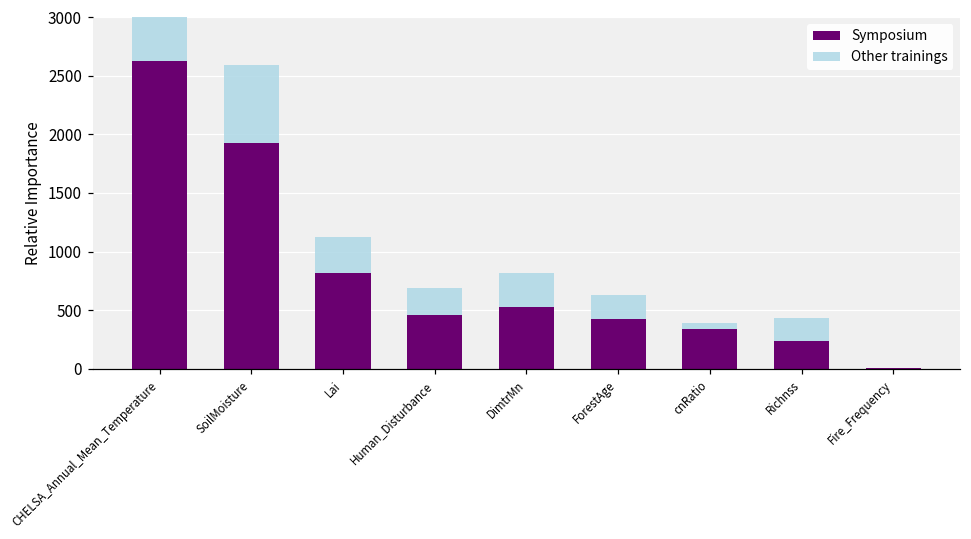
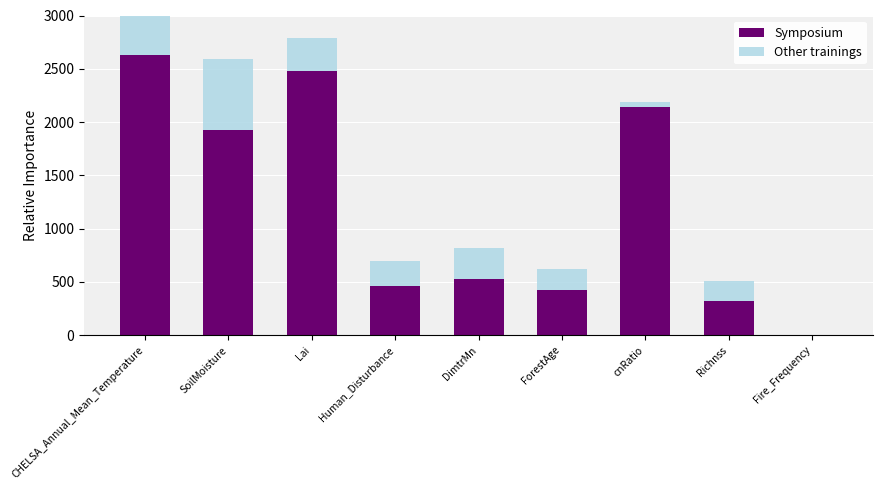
  {
    "Symposium": {
      "CHELSA_Annual_Mean_Temperature": 2620,
      "SoilMoisture": 1920,
-     "Lai": 820,
+     "Lai": 2480,
      "Human_Disturbance": 460,
      "DimtrMn": 530,
      "ForestAge": 420,
-     "cnRatio": 340,
-     "Richnss": 240
+     "cnRatio": 2140,
+     "Richnss": 320
    },
    "Other trainings": {
      "SoilMoisture": 660,
      "Lai": 310,
      "Human_Disturbance": 230,
      "DimtrMn": 290,
      "ForestAge": 200,
      "cnRatio": 50,
      "Richnss": 190
    }
  }
